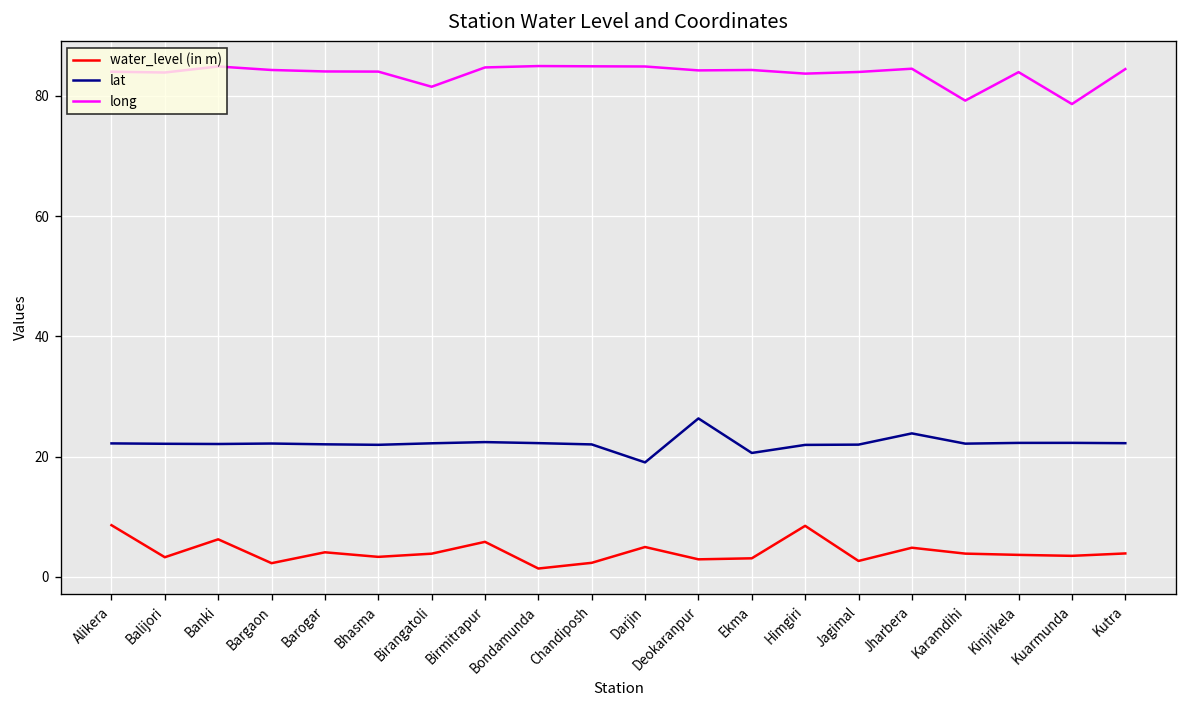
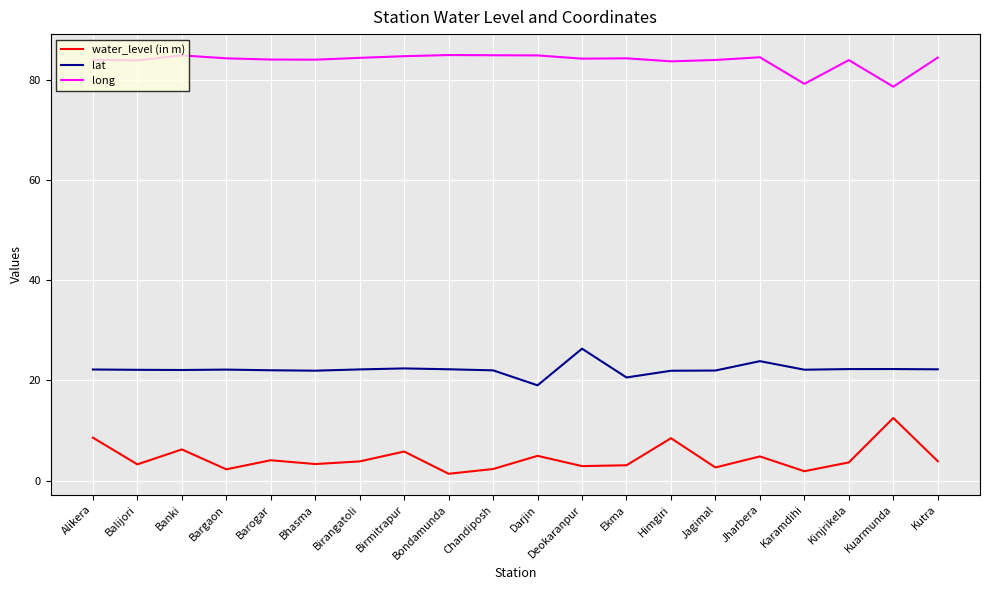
  {
    "water_level (in m)": {
      "Alikera": 9,
      "Balijori": 3,
      "Banki": 6,
      "Bargaon": 2,
      "Barogar": 4,
      "Bhasma": 3,
      "Birangatoli": 4,
      "Birmitrapur": 6,
      "Bondamunda": 1,
      "Chandiposh": 2,
      "Darjin": 5,
      "Deokaranpur": 3,
      "Ekma": 3,
      "Himgiri": 8,
      "Jagimal": 3,
      "Jharbera": 5,
-     "Karamdihi": 4,
+     "Karamdihi": 2,
      "Kinjrikela": 4,
-     "Kuarmunda": 3,
+     "Kuarmunda": 13,
      "Kutra": 4
    },
    "lat": {
      "Alikera": 22,
      "Balijori": 22,
      "Banki": 22,
      "Bargaon": 22,
      "Barogar": 22,
      "Bhasma": 22,
      "Birangatoli": 22,
      "Birmitrapur": 22,
      "Bondamunda": 22,
      "Chandiposh": 22,
      "Darjin": 19,
      "Deokaranpur": 26,
      "Ekma": 21,
      "Himgiri": 22,
      "Jagimal": 22,
      "Jharbera": 24,
      "Karamdihi": 22,
      "Kinjrikela": 22,
      "Kuarmunda": 22,
      "Kutra": 22
    },
    "long": {
      "Bargaon": 84,
      "Barogar": 84,
      "Bhasma": 84,
-     "Birangatoli": 82,
+     "Birangatoli": 84,
      "Birmitrapur": 85,
      "Bondamunda": 85,
      "Chandiposh": 85,
      "Darjin": 85,
      "Deokaranpur": 84,
      "Ekma": 84,
      "Himgiri": 84,
      "Jagimal": 84,
      "Jharbera": 85,
      "Karamdihi": 79,
      "Kinjrikela": 84,
      "Kuarmunda": 79,
      "Kutra": 84
    }
  }
